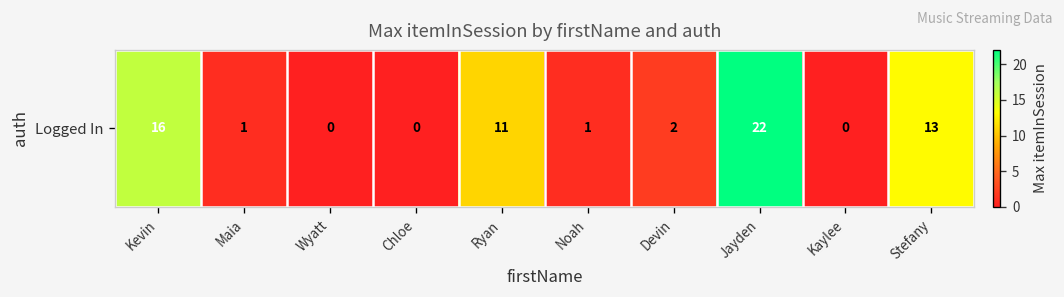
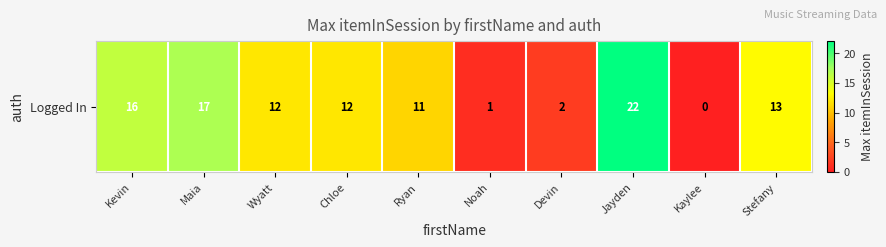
  {
    "Logged In": {
      "Kevin": 16,
-     "Maia": 1,
-     "Wyatt": 0,
-     "Chloe": 0,
+     "Maia": 17,
+     "Wyatt": 12,
+     "Chloe": 12,
      "Ryan": 11,
      "Noah": 1,
      "Devin": 2,
      "Jayden": 22,
      "Kaylee": 0,
      "Stefany": 13
    }
  }
